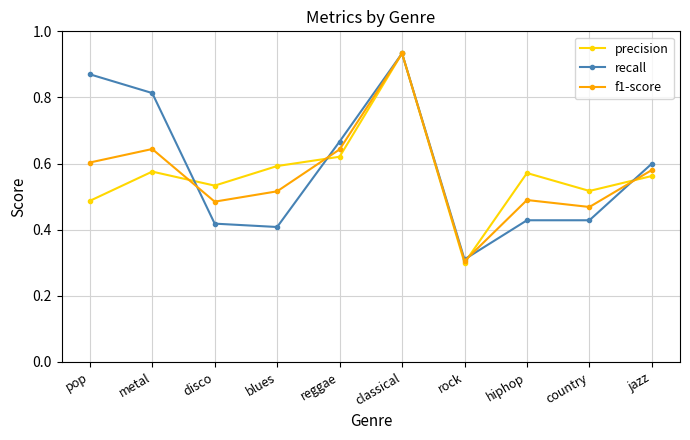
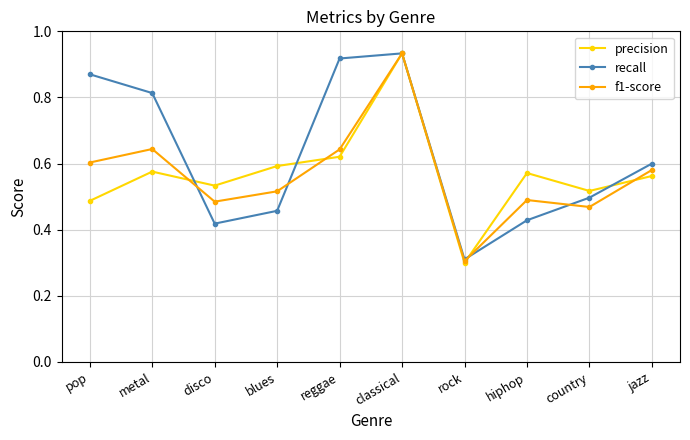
  {
    "recall": {
      "pop": 0.87,
      "metal": 0.81,
      "disco": 0.42,
-     "blues": 0.41,
-     "reggae": 0.67,
+     "blues": 0.46,
+     "reggae": 0.92,
      "hiphop": 0.43,
-     "country": 0.43,
+     "country": 0.50,
      "jazz": 0.60
    }
  }
